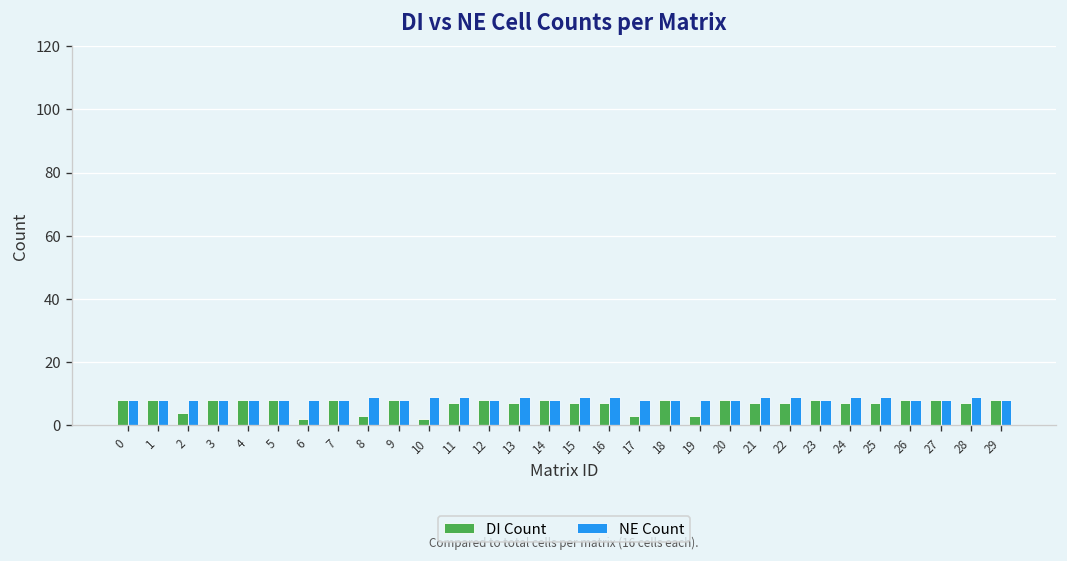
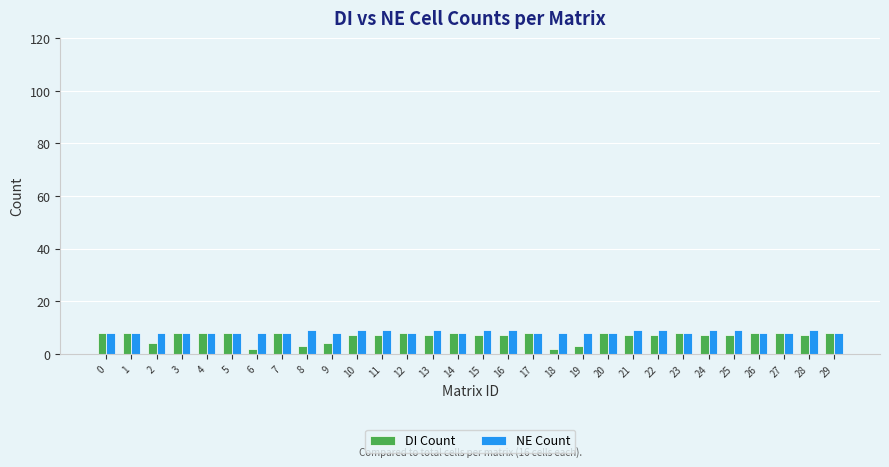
  {
    "DI Count": {
      "0": 8,
      "1": 8,
      "2": 4,
      "3": 8,
      "4": 8,
      "5": 8,
      "6": 2,
      "7": 8,
      "8": 3,
-     "9": 8,
-     "10": 2,
+     "9": 4,
+     "10": 7,
      "11": 7,
      "12": 8,
      "13": 7,
      "14": 8,
      "15": 7,
      "16": 7,
-     "17": 3,
-     "18": 8,
+     "17": 8,
+     "18": 2,
      "19": 3,
      "20": 8,
      "21": 7,
      "22": 7,
      "23": 8,
      "24": 7,
      "25": 7,
      "26": 8,
      "27": 8,
      "28": 7,
      "29": 8
    },
    "NE Count": {
      "0": 8,
      "1": 8,
      "2": 8,
      "3": 8,
      "4": 8,
      "5": 8,
      "6": 8,
      "7": 8,
      "8": 9,
      "9": 8,
      "10": 9,
      "11": 9,
      "12": 8,
      "13": 9,
      "14": 8,
      "15": 9,
      "16": 9,
      "17": 8,
      "18": 8,
      "19": 8,
      "20": 8,
      "21": 9,
      "22": 9,
      "23": 8,
      "24": 9,
      "25": 9,
      "26": 8,
      "27": 8,
      "28": 9,
      "29": 8
    }
  }
